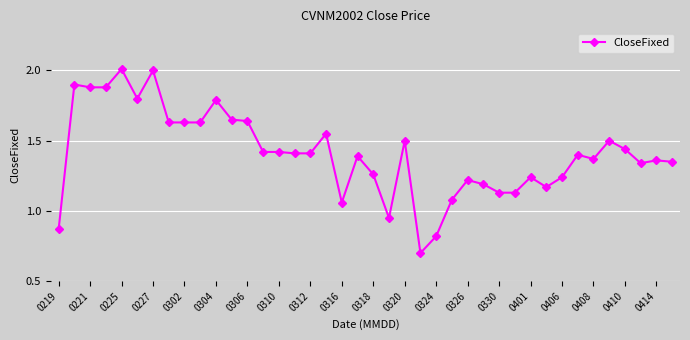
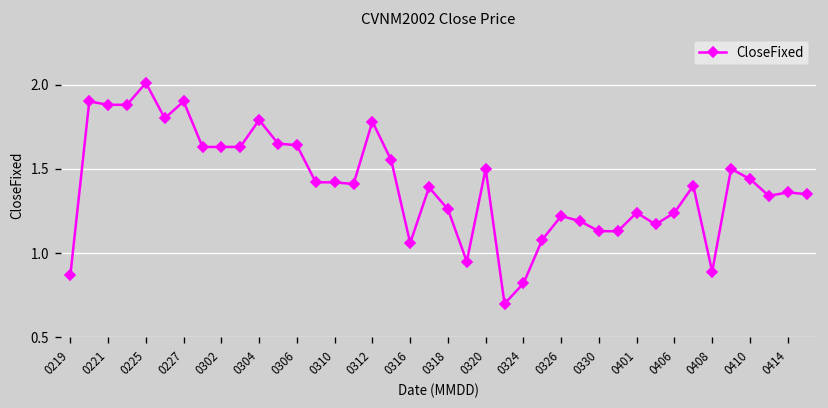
  {
    "0219": 0.87,
    "0221": 1.88,
    "0225": 2.01,
-   "0227": 2.0,
+   "0227": 1.9,
    "0302": 1.63,
    "0304": 1.79,
    "0306": 1.64,
    "0310": 1.42,
-   "0312": 1.41,
+   "0312": 1.78,
    "0316": 1.06,
    "0318": 1.26,
    "0320": 1.50,
    "0324": 0.82,
    "0326": 1.22,
    "0330": 1.13,
    "0401": 1.24,
    "0406": 1.24,
-   "0408": 1.37,
+   "0408": 0.89,
    "0410": 1.44,
    "0414": 1.36
  }
